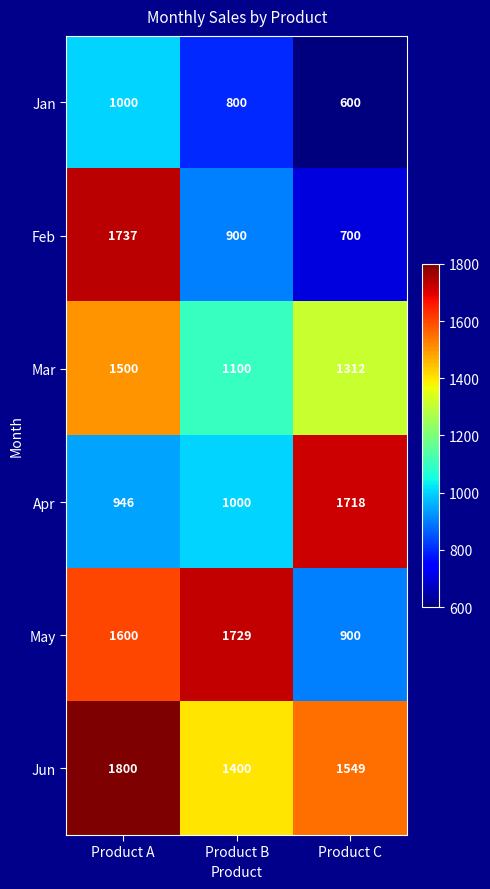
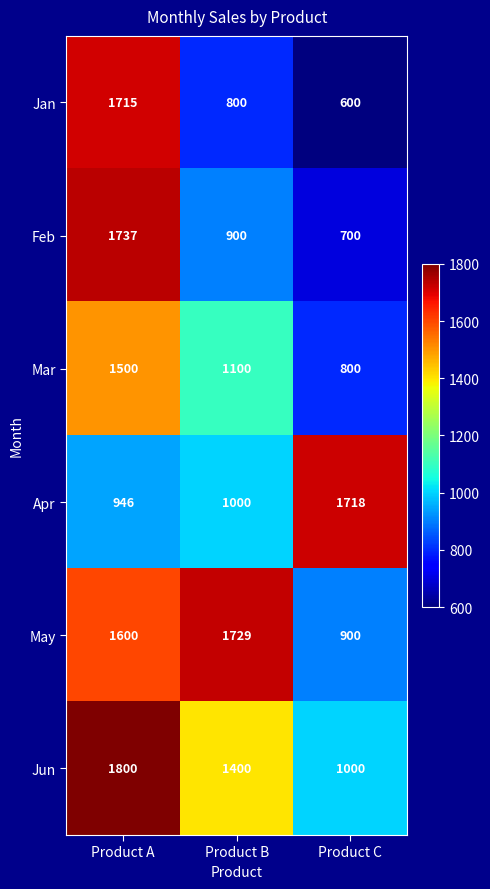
  {
    "Jan": {
-     "Product A": 1000,
+     "Product A": 1715,
      "Product B": 800,
      "Product C": 600
    },
    "Feb": {
      "Product A": 1737,
      "Product B": 900,
      "Product C": 700
    },
    "Mar": {
      "Product A": 1500,
      "Product B": 1100,
-     "Product C": 1312
+     "Product C": 800
    },
    "Apr": {
      "Product A": 946,
      "Product B": 1000,
      "Product C": 1718
    },
    "May": {
      "Product A": 1600,
      "Product B": 1729,
      "Product C": 900
    },
    "Jun": {
      "Product A": 1800,
      "Product B": 1400,
-     "Product C": 1549
+     "Product C": 1000
    }
  }
